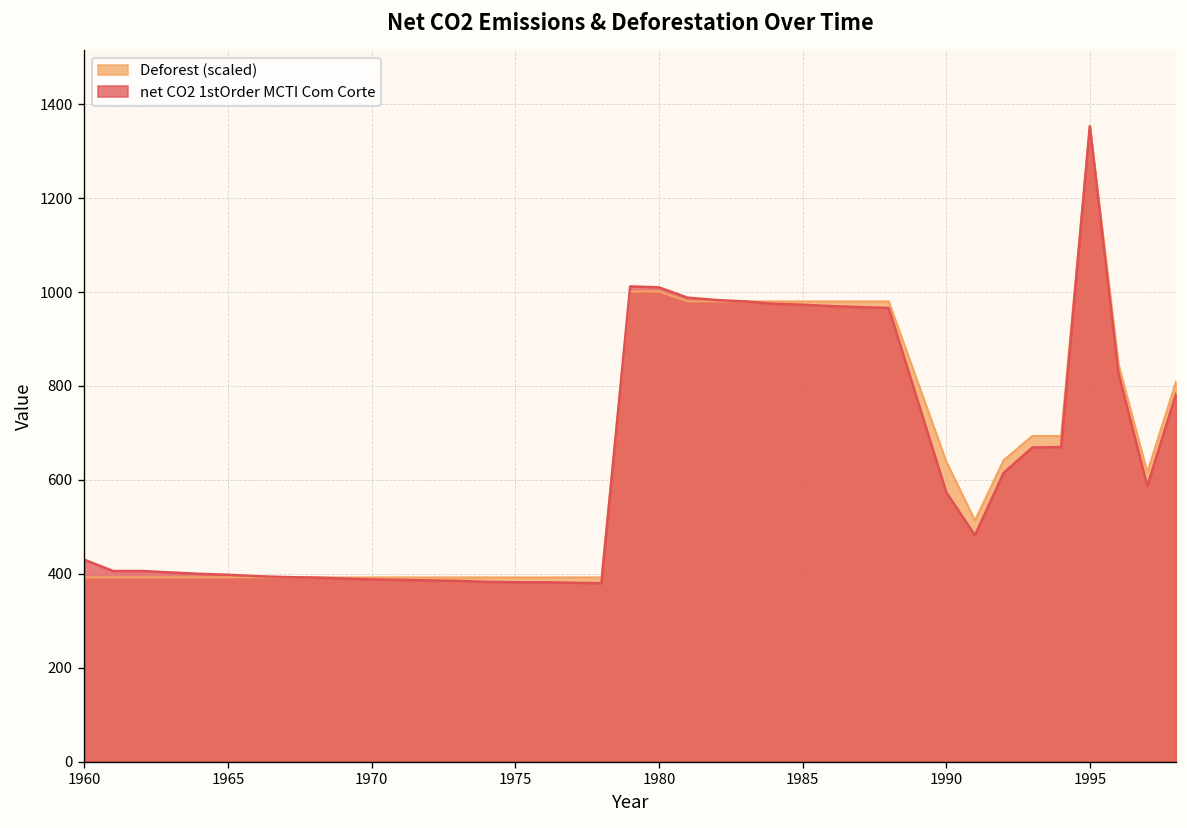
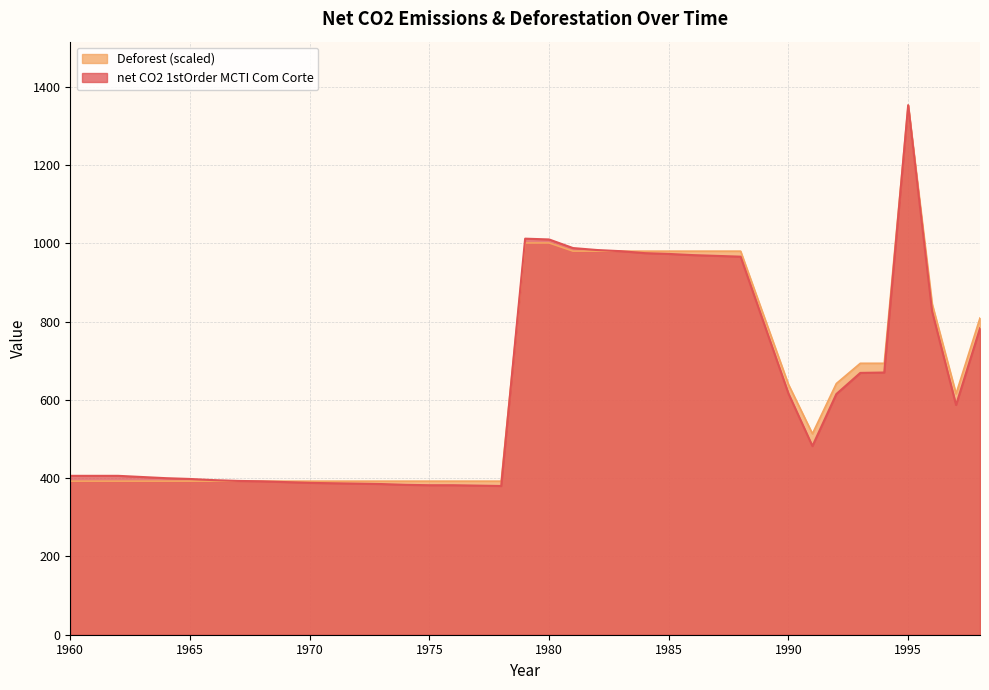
  {
    "Deforest (scaled)": {
      "1960": 390,
      "1975": 390,
      "1980": 1000,
      "1985": 980,
      "1990": 640
    },
    "net CO2 1stOrder MCTI Com Corte": {
-     "1960": 430,
+     "1960": 410,
      "1975": 380,
      "1980": 1010,
      "1985": 970,
-     "1990": 570
+     "1990": 620
    }
  }
